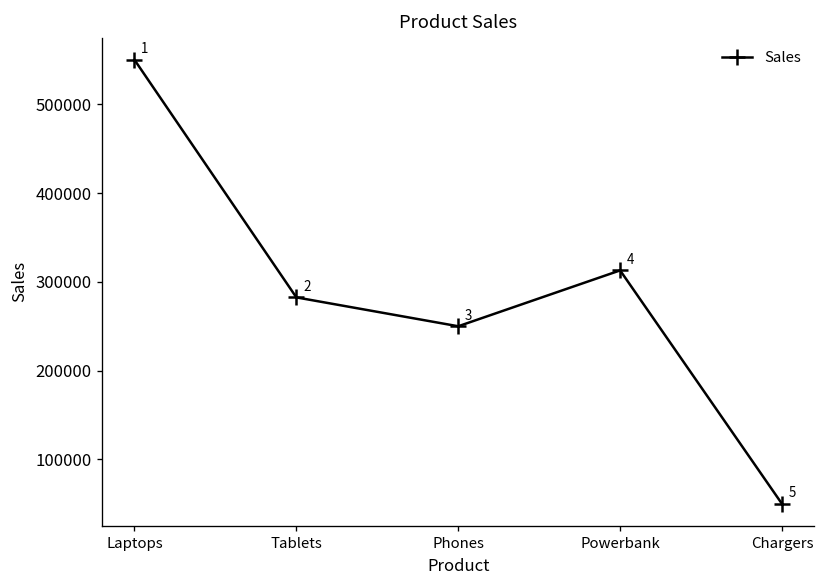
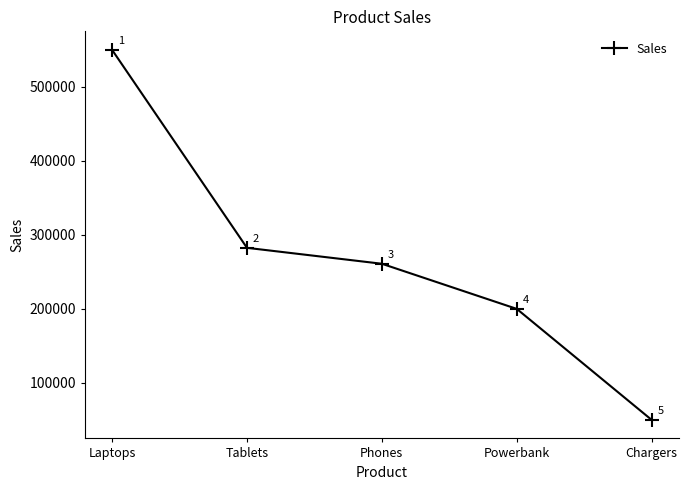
  {
-   "Phones": 250000,
-   "Powerbank": 310000
+   "Phones": 260000,
+   "Powerbank": 200000
  }
